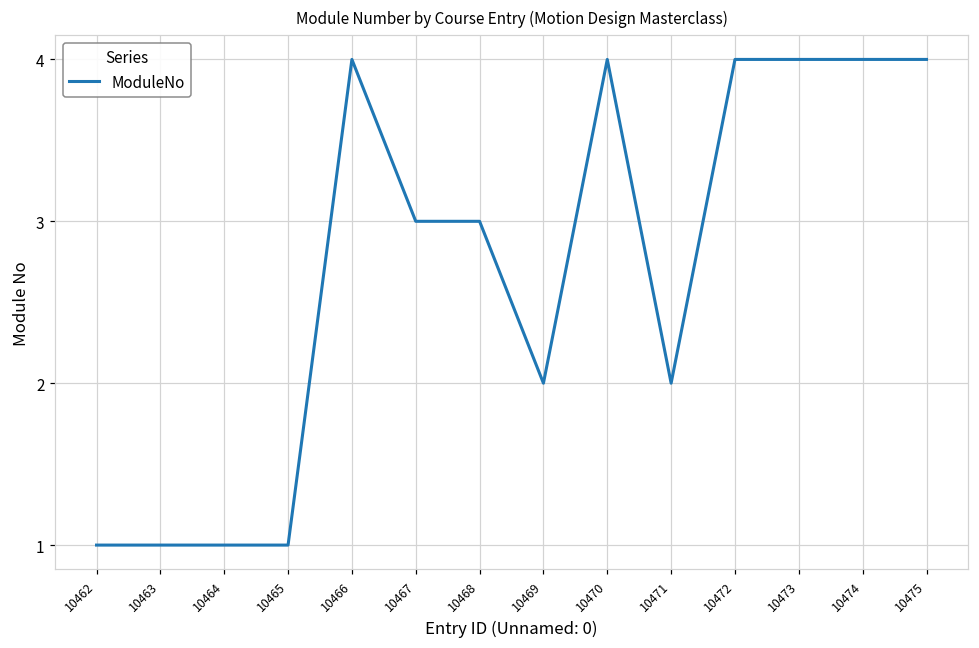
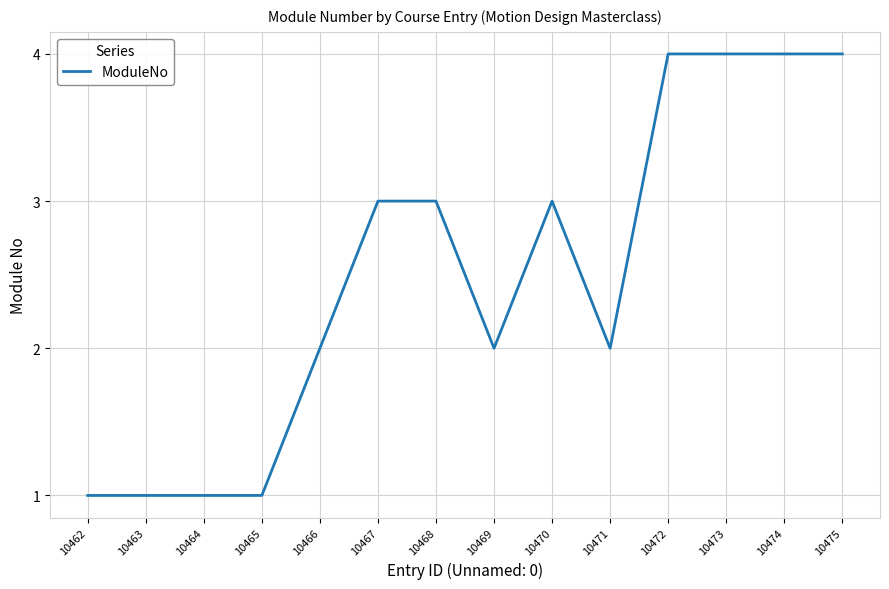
  {
    "10462": 1,
    "10463": 1,
    "10464": 1,
    "10465": 1,
-   "10466": 4,
+   "10466": 2,
    "10467": 3,
    "10468": 3,
    "10469": 2,
-   "10470": 4,
+   "10470": 3,
    "10471": 2,
    "10472": 4,
    "10473": 4,
    "10474": 4,
    "10475": 4
  }
